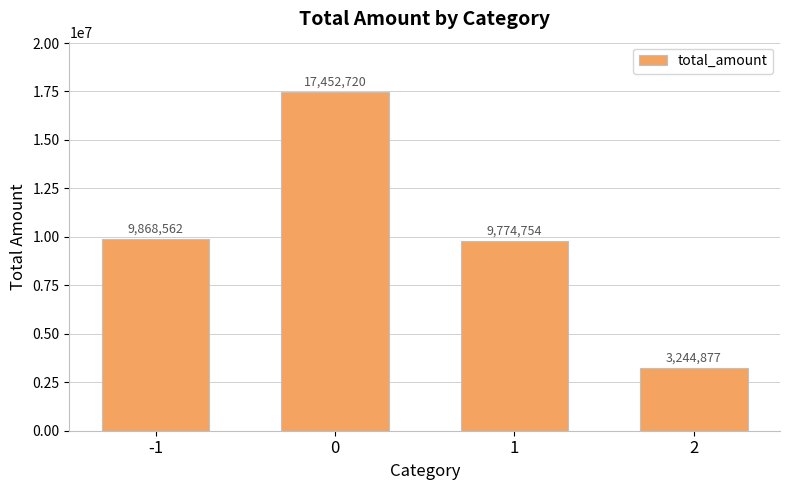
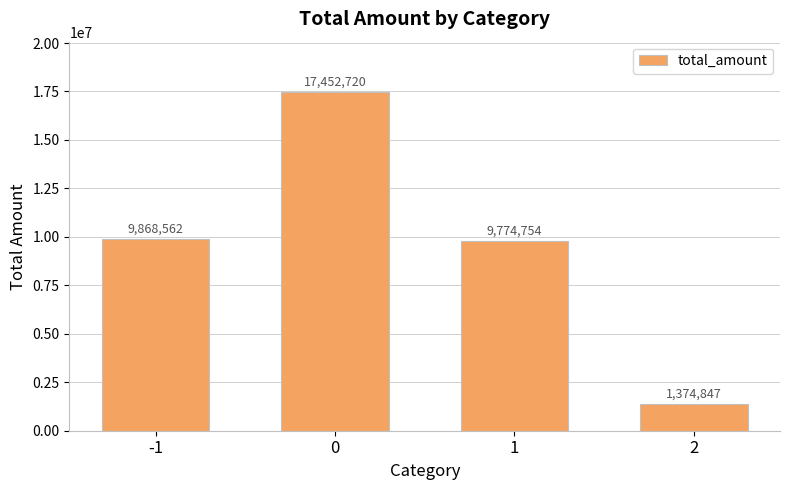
  {
    "-1": "9,868,562",
    "0": "17,452,720",
    "1": "9,774,754",
-   "2": "3,244,877"
+   "2": "1,374,847"
  }
